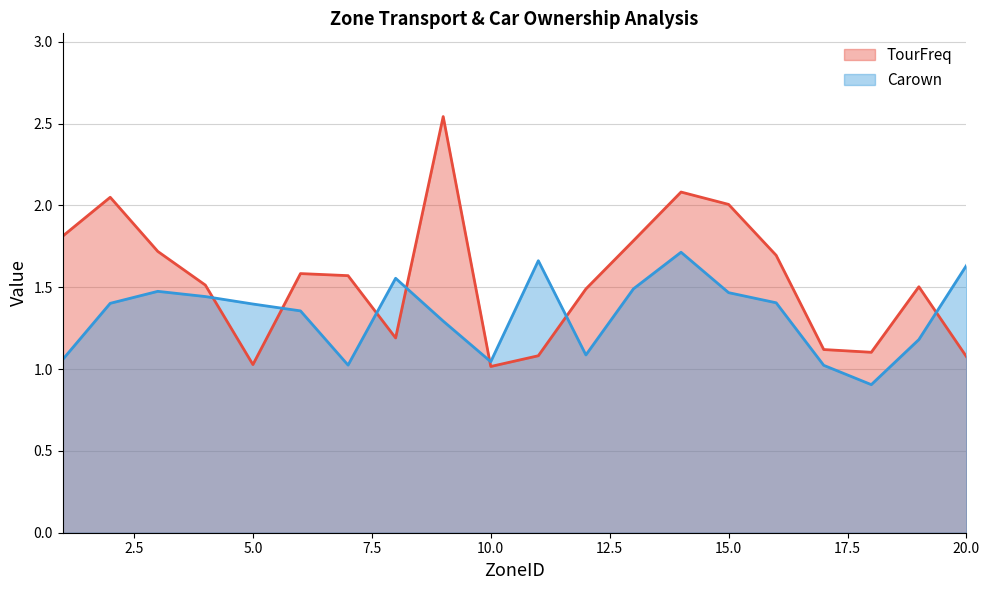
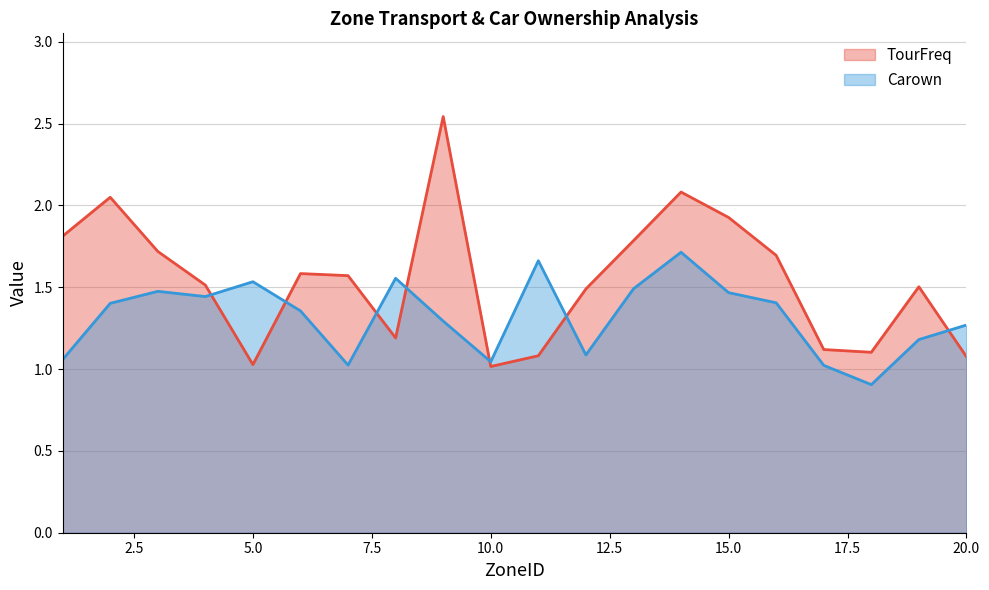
  {
    "TourFreq": {
      "5.0": 1.03,
      "10.0": 1.02,
-     "15.0": 2.01,
+     "15.0": 1.93,
      "20.0": 1.08
    },
    "Carown": {
-     "5.0": 1.40,
+     "5.0": 1.53,
      "10.0": 1.04,
      "15.0": 1.47,
-     "20.0": 1.63
+     "20.0": 1.27
    }
  }
